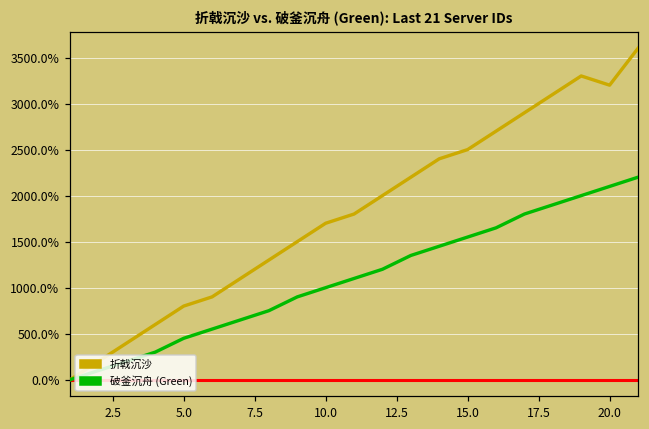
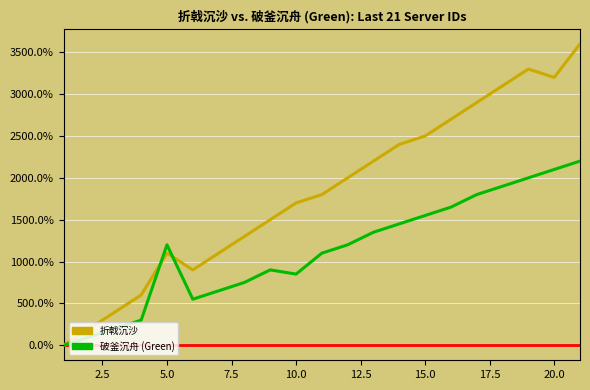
  {
    "折戟沉沙": {
-     "5.0": "800%",
+     "5.0": "1100%",
      "10.0": "1700%",
      "15.0": "2500%",
      "20.0": "3200%"
    },
    "破釜沉舟 (Green)": {
-     "5.0": "500%",
-     "10.0": "1000%",
+     "5.0": "1200%",
+     "10.0": "900%",
      "15.0": "1600%",
      "20.0": "2100%"
    }
  }
